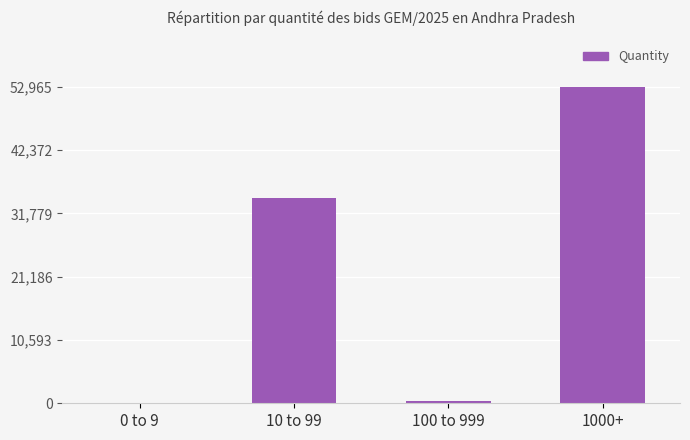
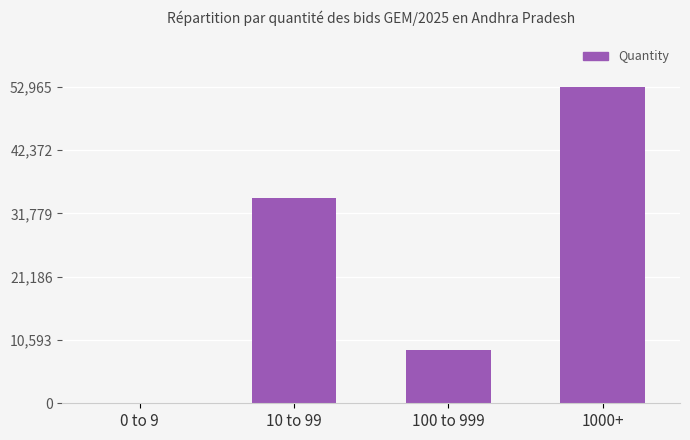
  {
    "10 to 99": "34,000",
-   "100 to 999": "0",
+   "100 to 999": "9,000",
    "1000+": "53,000"
  }
